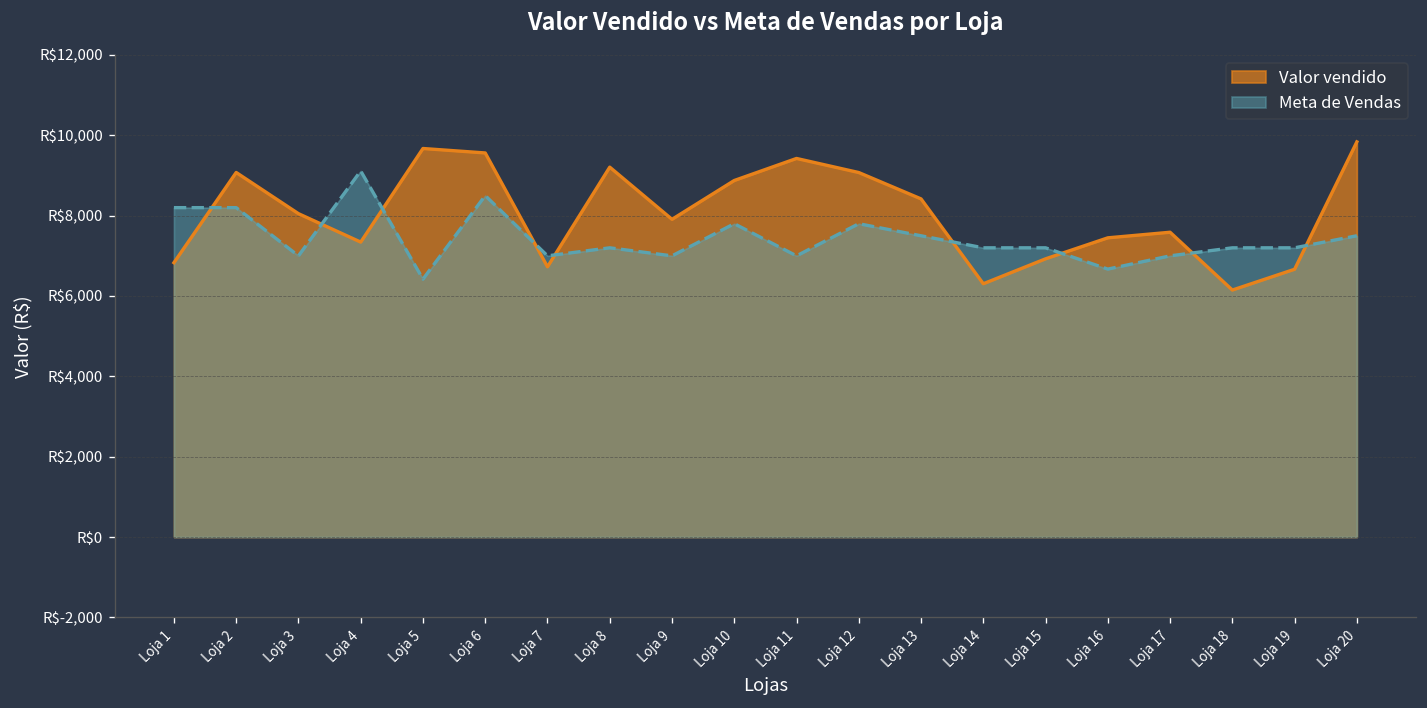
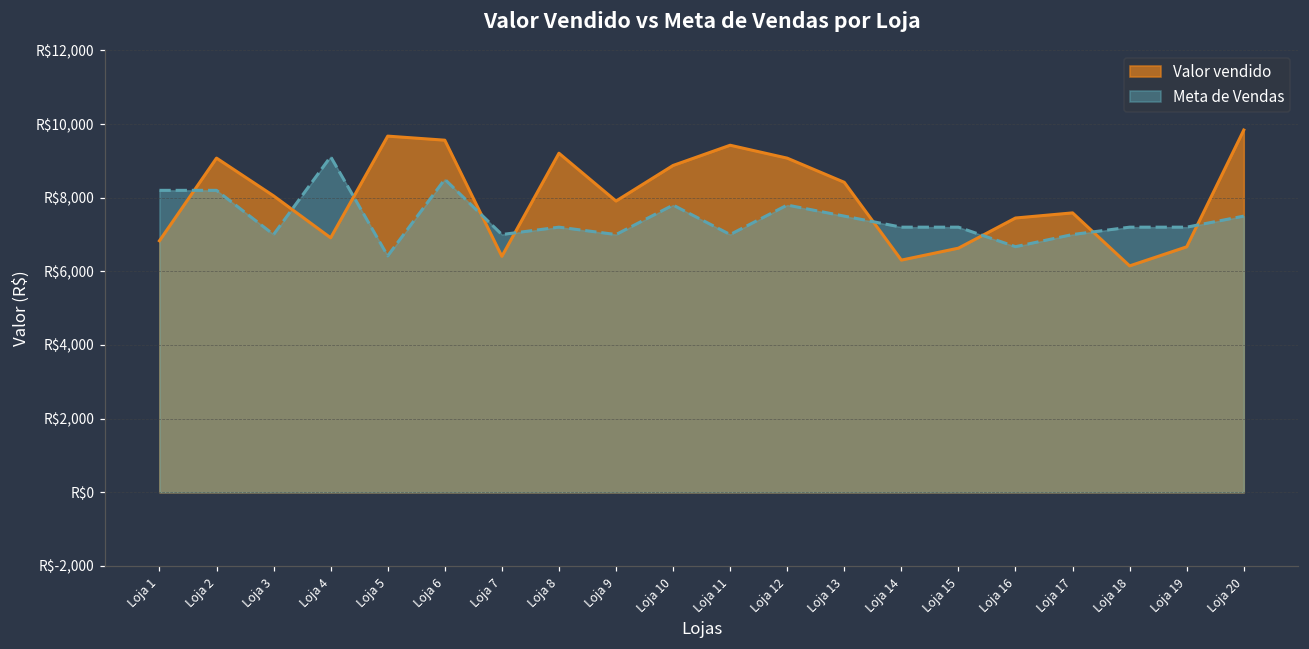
  {
    "Valor vendido": {
      "Loja 1": "R$6,800",
      "Loja 2": "R$9,100",
      "Loja 3": "R$8,100",
-     "Loja 4": "R$7,300",
+     "Loja 4": "R$6,900",
      "Loja 5": "R$9,700",
      "Loja 6": "R$9,600",
-     "Loja 7": "R$6,700",
+     "Loja 7": "R$6,400",
      "Loja 8": "R$9,200",
      "Loja 9": "R$7,900",
      "Loja 10": "R$8,900",
      "Loja 11": "R$9,400",
      "Loja 12": "R$9,100",
      "Loja 13": "R$8,400",
      "Loja 14": "R$6,300",
-     "Loja 15": "R$6,900",
+     "Loja 15": "R$6,600",
      "Loja 16": "R$7,400",
      "Loja 17": "R$7,600",
      "Loja 18": "R$6,100",
      "Loja 19": "R$6,700",
      "Loja 20": "R$9,800"
    },
    "Meta de Vendas": {
      "Loja 1": "R$8,200",
      "Loja 2": "R$8,200",
      "Loja 3": "R$7,000",
      "Loja 4": "R$9,100",
      "Loja 5": "R$6,400",
      "Loja 6": "R$8,500",
      "Loja 7": "R$7,000",
      "Loja 8": "R$7,200",
      "Loja 9": "R$7,000",
      "Loja 10": "R$7,800",
      "Loja 11": "R$7,000",
      "Loja 12": "R$7,800",
      "Loja 13": "R$7,500",
      "Loja 14": "R$7,200",
      "Loja 15": "R$7,200",
      "Loja 16": "R$6,700",
      "Loja 17": "R$7,000",
      "Loja 18": "R$7,200",
      "Loja 19": "R$7,200",
      "Loja 20": "R$7,500"
    }
  }
